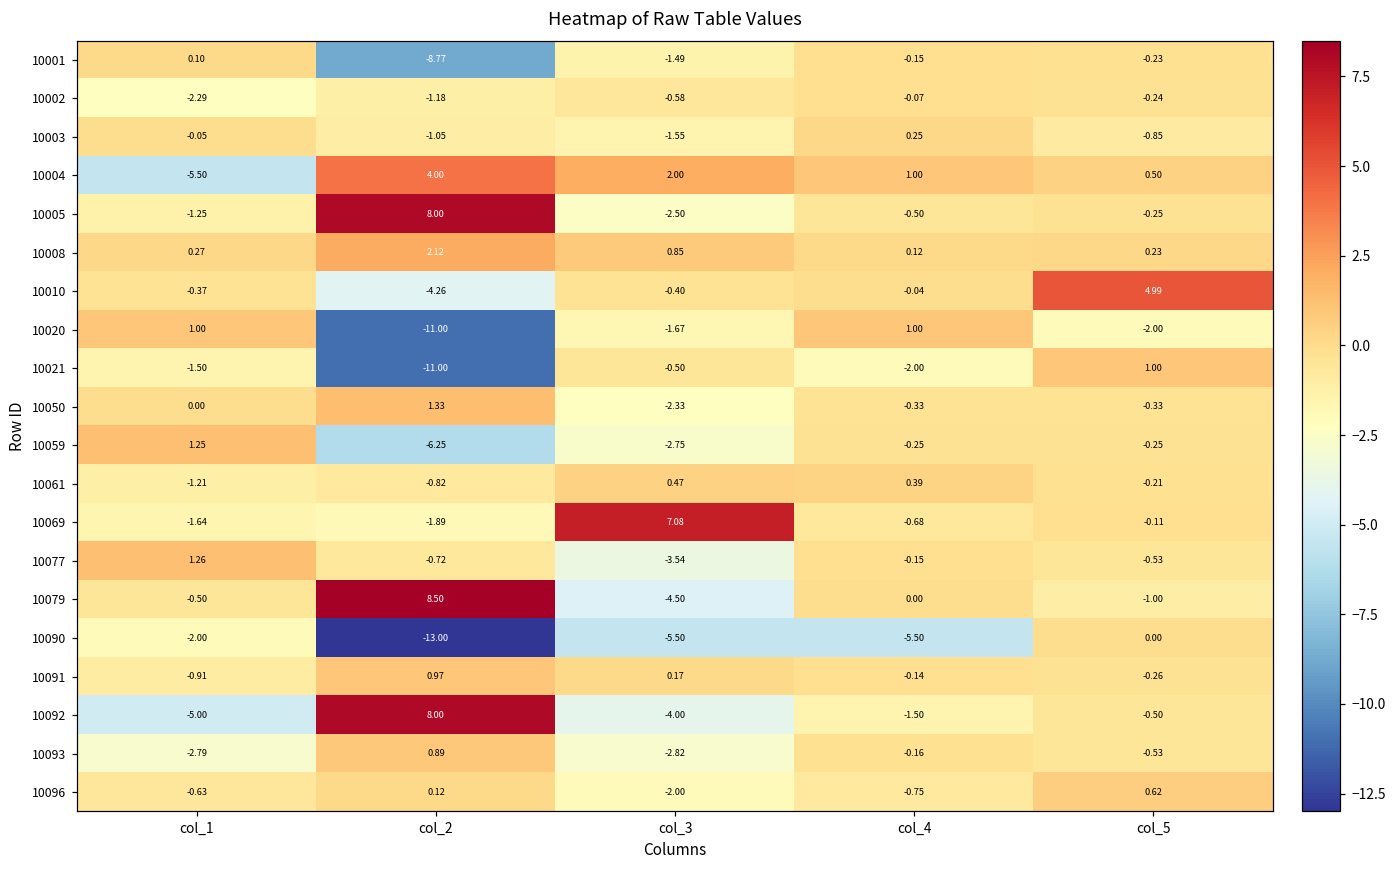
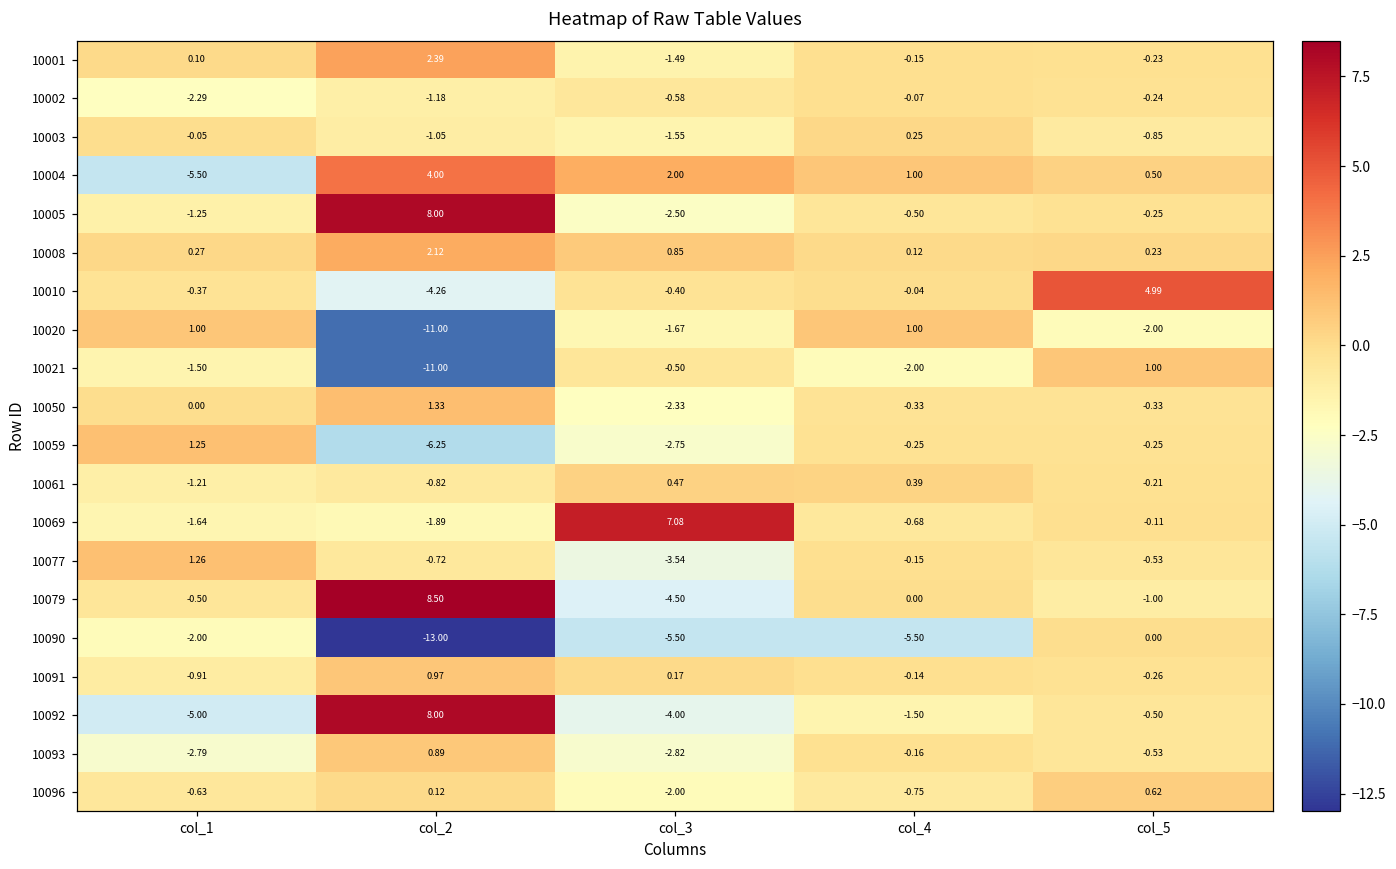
  {
    "10001": {
      "col_1": 0.10,
-     "col_2": -8.77,
+     "col_2": 2.39,
      "col_3": -1.49,
      "col_4": -0.15,
      "col_5": -0.23
    },
    "10002": {
      "col_1": -2.29,
      "col_2": -1.18,
      "col_3": -0.58,
      "col_4": -0.07,
      "col_5": -0.24
    },
    "10003": {
      "col_1": -0.05,
      "col_2": -1.05,
      "col_3": -1.55,
      "col_4": 0.25,
      "col_5": -0.85
    },
    "10004": {
      "col_1": -5.50,
      "col_2": 4.00,
      "col_3": 2.00,
      "col_4": 1.00,
      "col_5": 0.50
    },
    "10005": {
      "col_1": -1.25,
      "col_2": 8.00,
      "col_3": -2.50,
      "col_4": -0.50,
      "col_5": -0.25
    },
    "10008": {
      "col_1": 0.27,
      "col_2": 2.12,
      "col_3": 0.85,
      "col_4": 0.12,
      "col_5": 0.23
    },
    "10010": {
      "col_1": -0.37,
      "col_2": -4.26,
      "col_3": -0.40,
      "col_4": -0.04,
      "col_5": 4.99
    },
    "10020": {
      "col_1": 1.00,
      "col_2": -11.00,
      "col_3": -1.67,
      "col_4": 1.00,
      "col_5": -2.00
    },
    "10021": {
      "col_1": -1.50,
      "col_2": -11.00,
      "col_3": -0.50,
      "col_4": -2.00,
      "col_5": 1.00
    },
    "10050": {
      "col_1": 0.00,
      "col_2": 1.33,
      "col_3": -2.33,
      "col_4": -0.33,
      "col_5": -0.33
    },
    "10059": {
      "col_1": 1.25,
      "col_2": -6.25,
      "col_3": -2.75,
      "col_4": -0.25,
      "col_5": -0.25
    },
    "10061": {
      "col_1": -1.21,
      "col_2": -0.82,
      "col_3": 0.47,
      "col_4": 0.39,
      "col_5": -0.21
    },
    "10069": {
      "col_1": -1.64,
      "col_2": -1.89,
      "col_3": 7.08,
      "col_4": -0.68,
      "col_5": -0.11
    },
    "10077": {
      "col_1": 1.26,
      "col_2": -0.72,
      "col_3": -3.54,
      "col_4": -0.15,
      "col_5": -0.53
    },
    "10079": {
      "col_1": -0.50,
      "col_2": 8.50,
      "col_3": -4.50,
      "col_4": 0.00,
      "col_5": -1.00
    },
    "10090": {
      "col_1": -2.00,
      "col_2": -13.00,
      "col_3": -5.50,
      "col_4": -5.50,
      "col_5": 0.00
    },
    "10091": {
      "col_1": -0.91,
      "col_2": 0.97,
      "col_3": 0.17,
      "col_4": -0.14,
      "col_5": -0.26
    },
    "10092": {
      "col_1": -5.00,
      "col_2": 8.00,
      "col_3": -4.00,
      "col_4": -1.50,
      "col_5": -0.50
    },
    "10093": {
      "col_1": -2.79,
      "col_2": 0.89,
      "col_3": -2.82,
      "col_4": -0.16,
      "col_5": -0.53
    },
    "10096": {
      "col_1": -0.63,
      "col_2": 0.12,
      "col_3": -2.00,
      "col_4": -0.75,
      "col_5": 0.62
    }
  }
